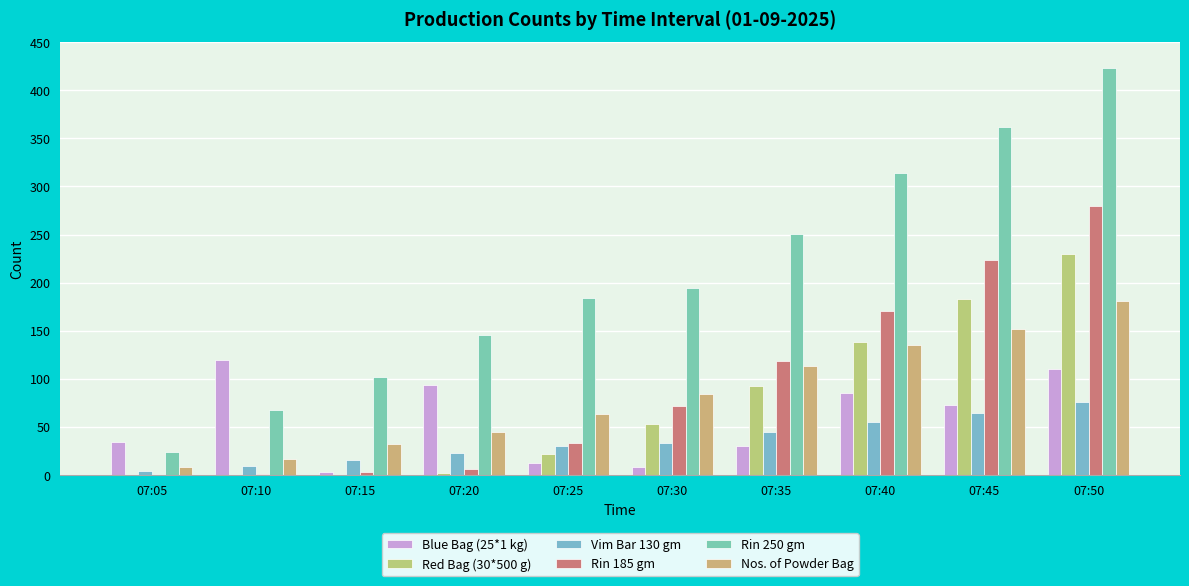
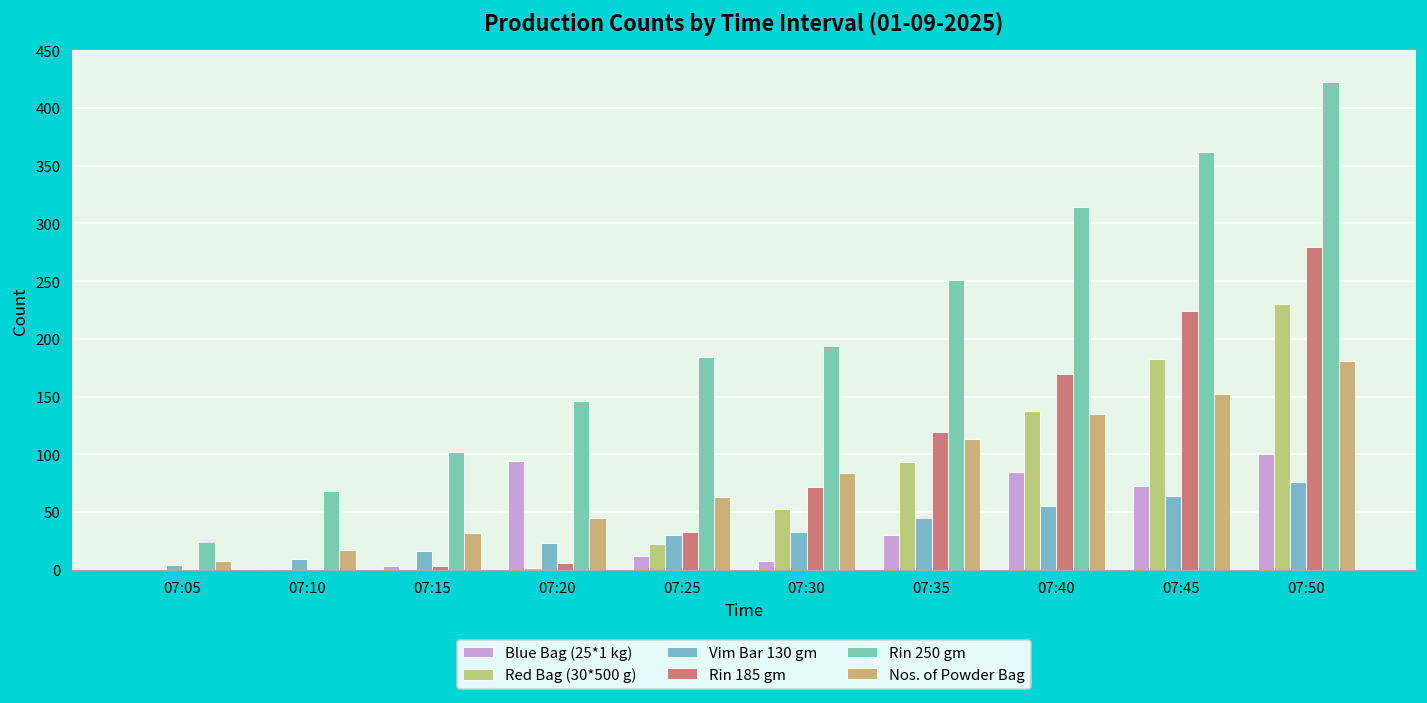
  {
    "Blue Bag (25*1 kg)": {
-     "07:05": 30,
-     "07:10": 120,
+     "07:05": 0,
+     "07:10": 0,
      "07:15": 0,
      "07:20": 90,
      "07:25": 10,
      "07:30": 10,
      "07:35": 30,
      "07:40": 90,
      "07:45": 70,
-     "07:50": 110
+     "07:50": 100
    }
  }
